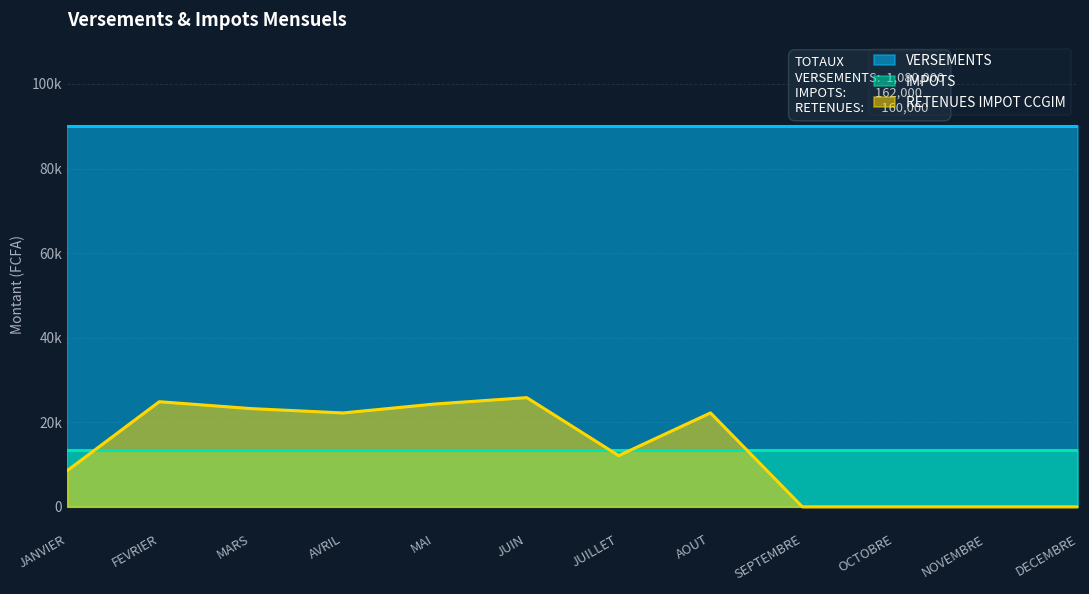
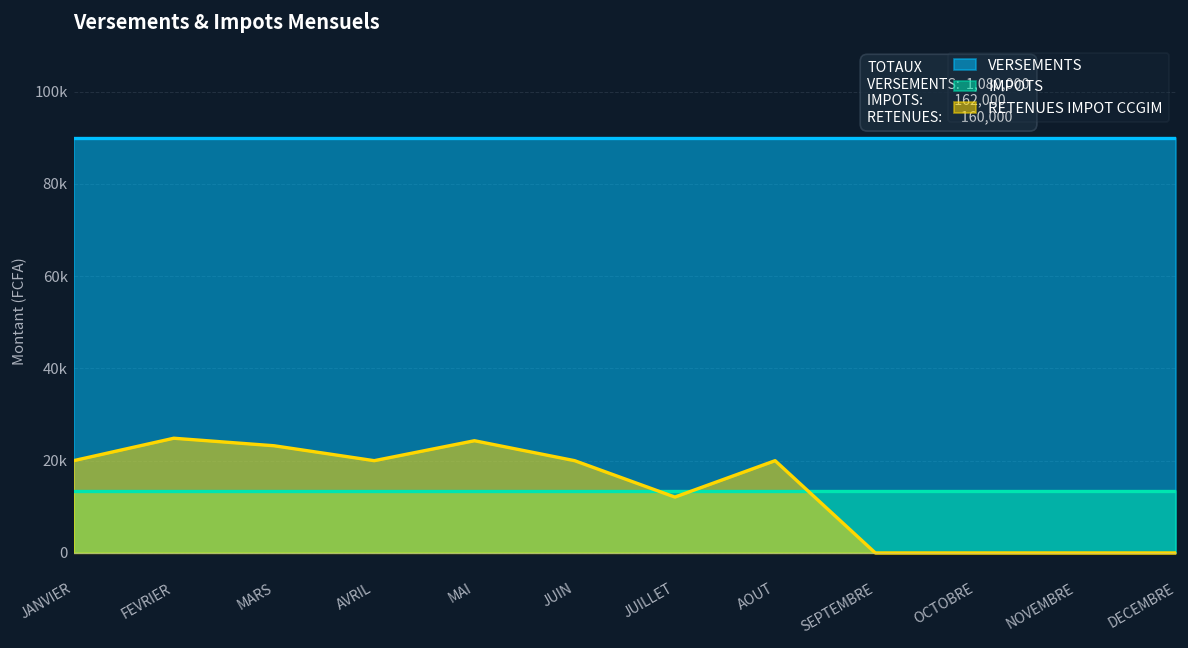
  {
    "VERSEMENTS": {
      "JANVIER": 90000,
      "FEVRIER": 90000,
      "MARS": 90000,
      "AVRIL": 90000,
      "MAI": 90000,
      "JUIN": 90000,
      "JUILLET": 90000,
      "AOUT": 90000,
      "NOVEMBRE": 90000,
      "DECEMBRE": 90000
    },
    "IMPOTS": {
      "JANVIER": 14000,
      "FEVRIER": 14000,
      "MARS": 14000,
      "AVRIL": 14000,
      "MAI": 14000,
      "JUIN": 14000,
      "JUILLET": 14000,
      "AOUT": 14000,
      "SEPTEMBRE": 14000,
      "OCTOBRE": 14000,
      "NOVEMBRE": 14000,
      "DECEMBRE": 14000
    },
    "RETENUES IMPOT CCGIM": {
-     "JANVIER": 9000,
+     "JANVIER": 20000,
      "FEVRIER": 25000,
      "MARS": 23000,
-     "AVRIL": 22000,
+     "AVRIL": 20000,
      "MAI": 24000,
-     "JUIN": 26000,
+     "JUIN": 20000,
      "JUILLET": 12000,
-     "AOUT": 22000,
+     "AOUT": 20000,
      "SEPTEMBRE": 0,
      "OCTOBRE": 0,
      "NOVEMBRE": 0,
      "DECEMBRE": 0
    }
  }
